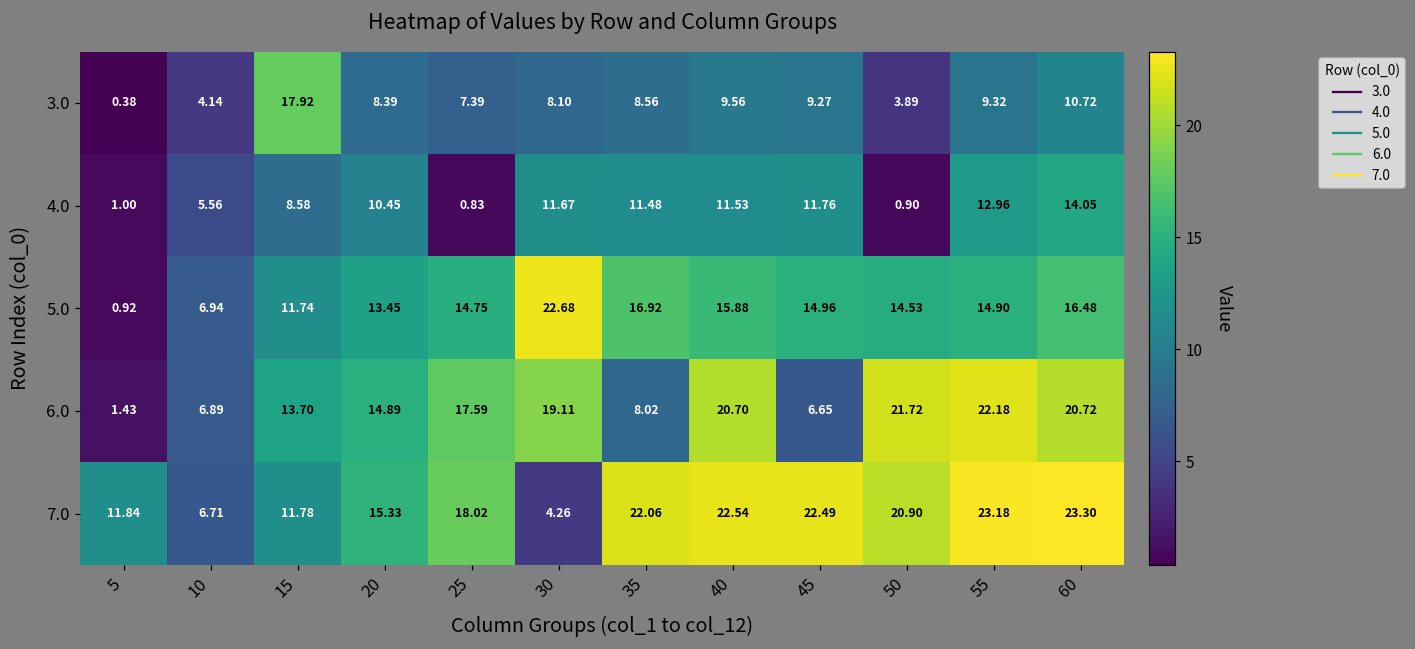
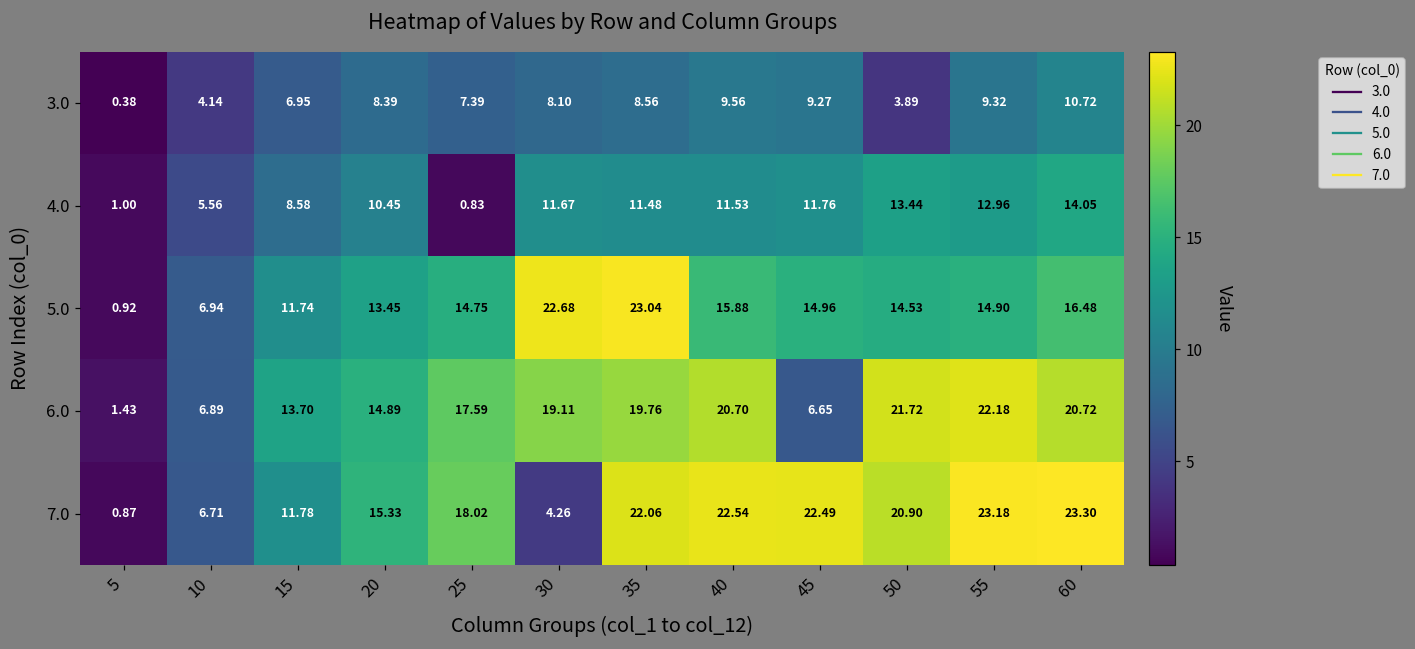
  {
    "3.0": {
      "5": 0.38,
      "10": 4.14,
-     "15": 17.92,
+     "15": 6.95,
      "20": 8.39,
      "25": 7.39,
      "30": 8.10,
      "35": 8.56,
      "40": 9.56,
      "45": 9.27,
      "50": 3.89,
      "55": 9.32,
      "60": 10.72
    },
    "4.0": {
      "5": 1.00,
      "10": 5.56,
      "15": 8.58,
      "20": 10.45,
      "25": 0.83,
      "30": 11.67,
      "35": 11.48,
      "40": 11.53,
      "45": 11.76,
-     "50": 0.90,
+     "50": 13.44,
      "55": 12.96,
      "60": 14.05
    },
    "5.0": {
      "5": 0.92,
      "10": 6.94,
      "15": 11.74,
      "20": 13.45,
      "25": 14.75,
      "30": 22.68,
-     "35": 16.92,
+     "35": 23.04,
      "40": 15.88,
      "45": 14.96,
      "50": 14.53,
      "55": 14.90,
      "60": 16.48
    },
    "6.0": {
      "5": 1.43,
      "10": 6.89,
      "15": 13.70,
      "20": 14.89,
      "25": 17.59,
      "30": 19.11,
-     "35": 8.02,
+     "35": 19.76,
      "40": 20.70,
      "45": 6.65,
      "50": 21.72,
      "55": 22.18,
      "60": 20.72
    },
    "7.0": {
-     "5": 11.84,
+     "5": 0.87,
      "10": 6.71,
      "15": 11.78,
      "20": 15.33,
      "25": 18.02,
      "30": 4.26,
      "35": 22.06,
      "40": 22.54,
      "45": 22.49,
      "50": 20.90,
      "55": 23.18,
      "60": 23.30
    }
  }
